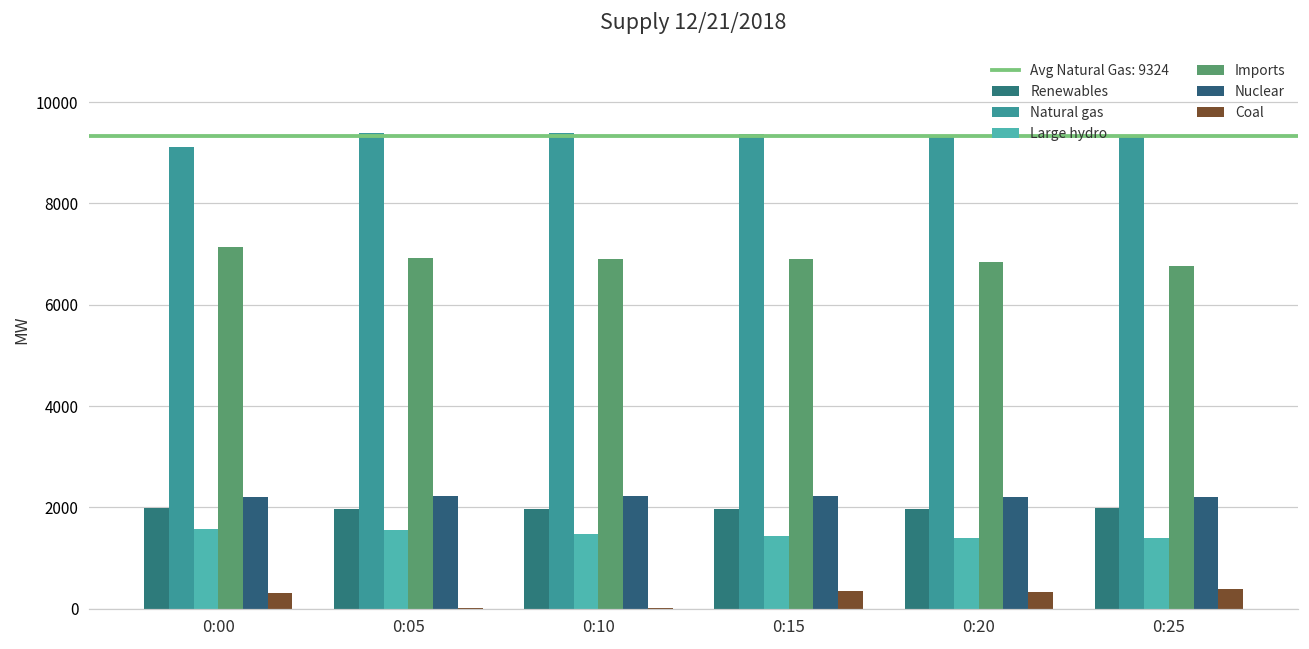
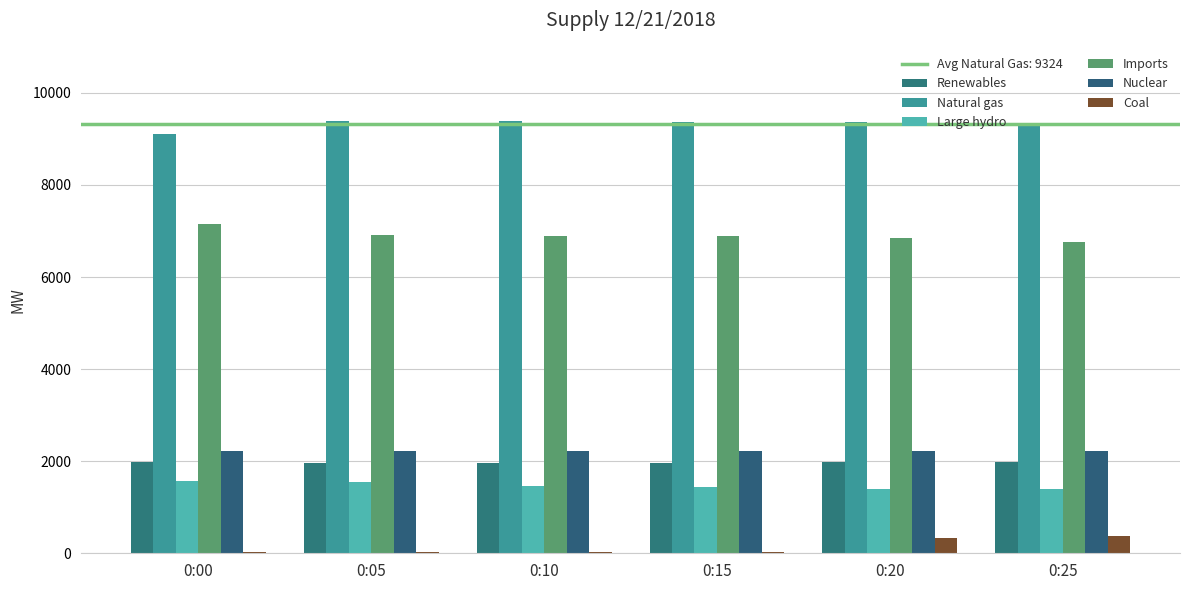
  {
    "Coal": {
-     "0:00": 300,
-     "0:15": 400,
+     "0:00": 0,
+     "0:15": 0,
      "0:20": 300,
      "0:25": 400
    }
  }
